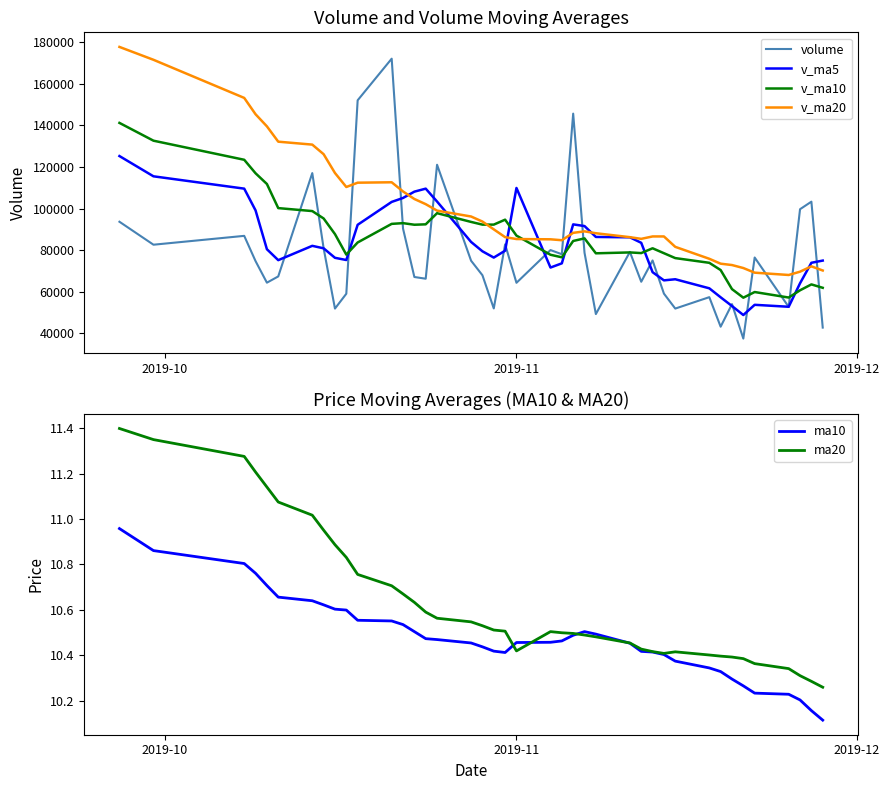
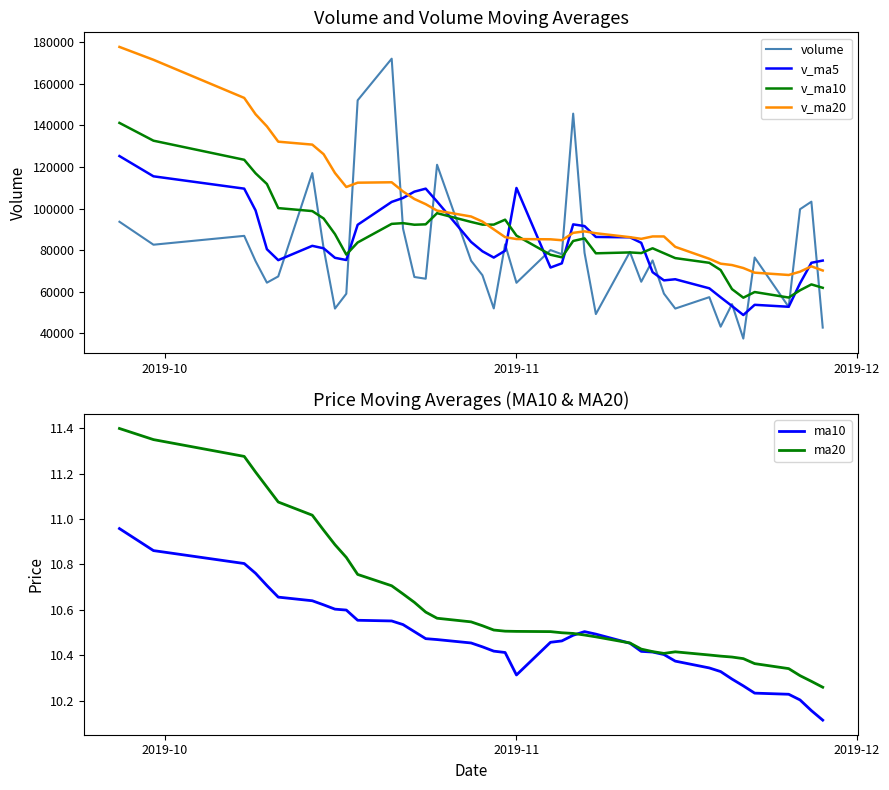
  {
    "Volume and Volume Moving Averages": {
      "volume": {
        "2019-11": 64000
      },
      "v_ma5": {
        "2019-11": 110000
      },
      "v_ma10": {
        "2019-11": 87000
      },
      "v_ma20": {
        "2019-11": 85000
      }
    },
    "Price Moving Averages (MA10 & MA20)": {
      "ma10": {
-       "2019-11": 10.46
+       "2019-11": 10.31
      },
      "ma20": {
-       "2019-11": 10.42
+       "2019-11": 10.51
      }
    }
  }
